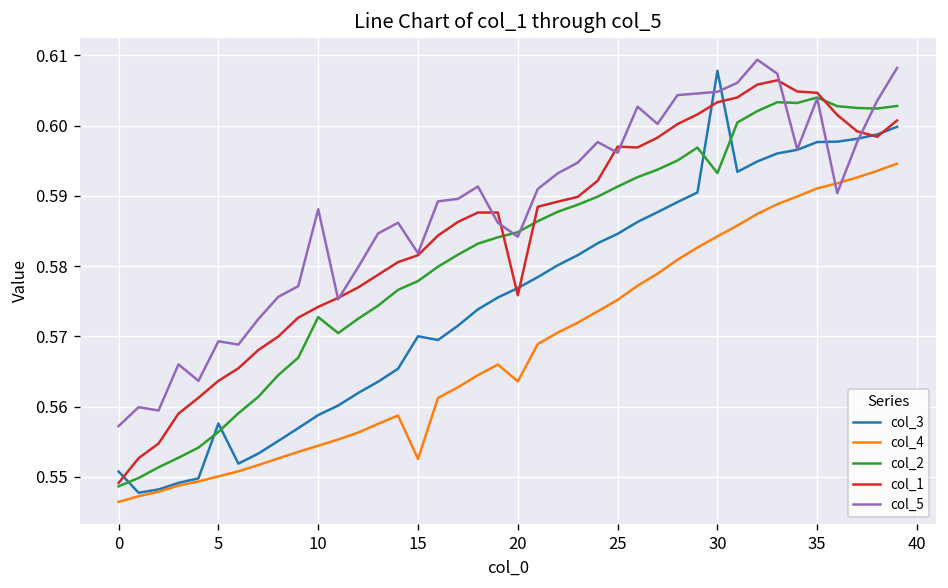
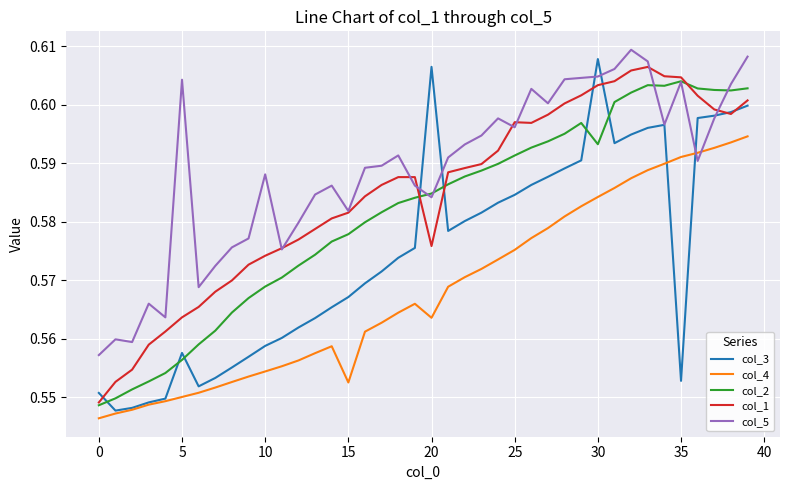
  {
    "col_3": {
      "0": 0.551,
      "5": 0.558,
      "10": 0.559,
-     "15": 0.570,
-     "20": 0.577,
+     "15": 0.567,
+     "20": 0.606,
      "25": 0.585,
      "30": 0.608,
-     "35": 0.598
+     "35": 0.553
    },
    "col_4": {
      "0": 0.546,
      "5": 0.550,
      "10": 0.554,
      "15": 0.553,
      "20": 0.564,
      "25": 0.575,
      "30": 0.584,
      "35": 0.591
    },
    "col_2": {
      "0": 0.549,
      "5": 0.556,
-     "10": 0.573,
+     "10": 0.569,
      "15": 0.578,
      "20": 0.585,
      "25": 0.591,
      "30": 0.593
    },
    "col_1": {
      "0": 0.549,
      "5": 0.564,
      "10": 0.574,
      "20": 0.576,
      "25": 0.597,
      "30": 0.603,
      "35": 0.605
    },
    "col_5": {
      "0": 0.557,
-     "5": 0.569,
+     "5": 0.604,
      "10": 0.588,
      "20": 0.584,
      "25": 0.596,
      "30": 0.605
    }
  }
